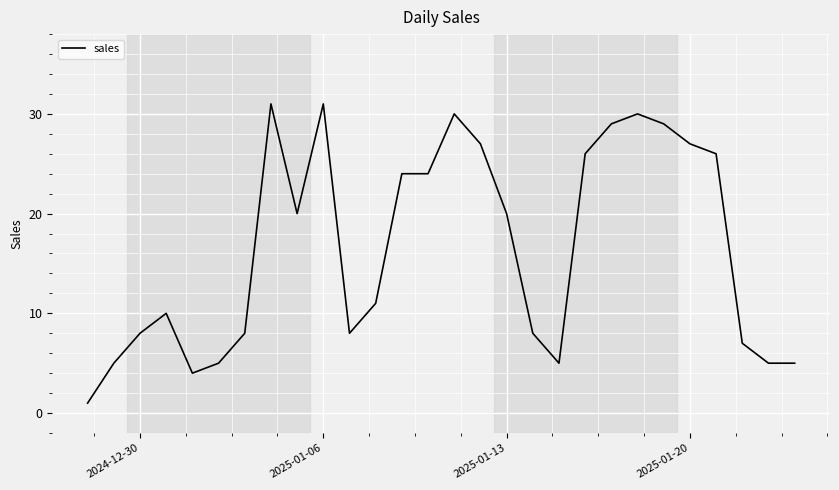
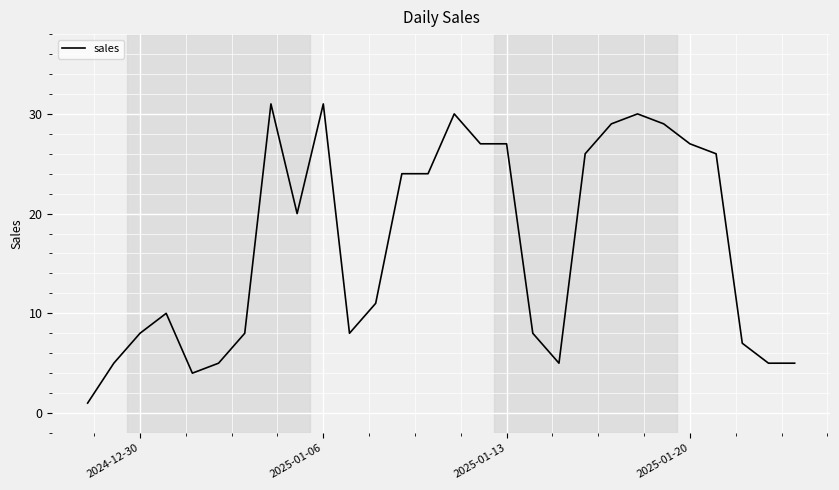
  {
    "2024-12-30": 8,
    "2025-01-06": 31,
-   "2025-01-13": 20,
+   "2025-01-13": 27,
    "2025-01-20": 27
  }
